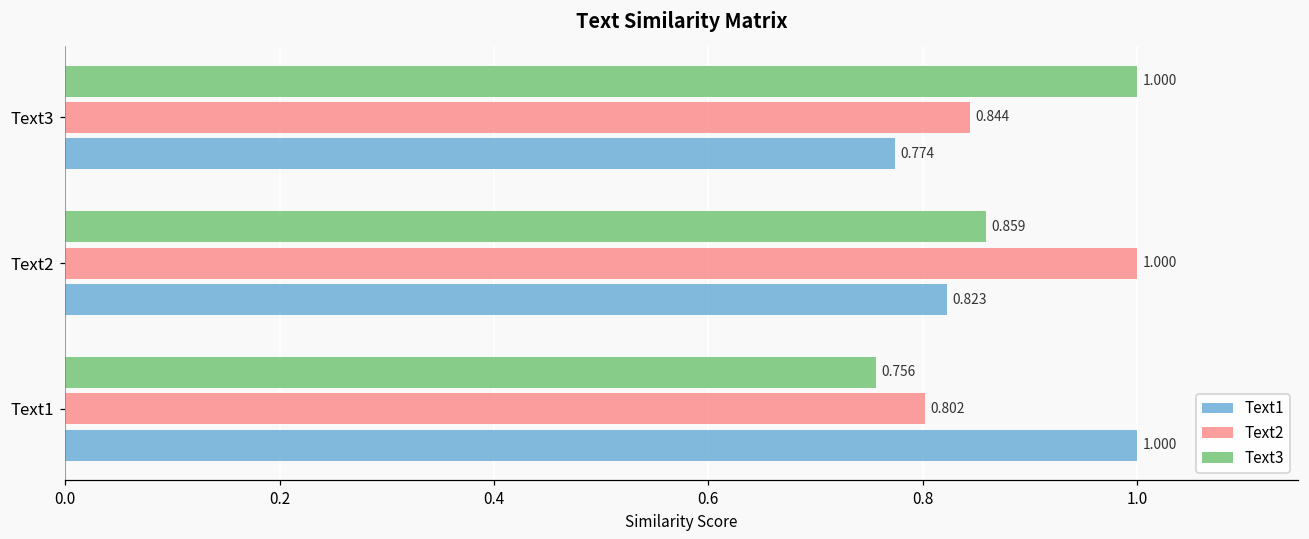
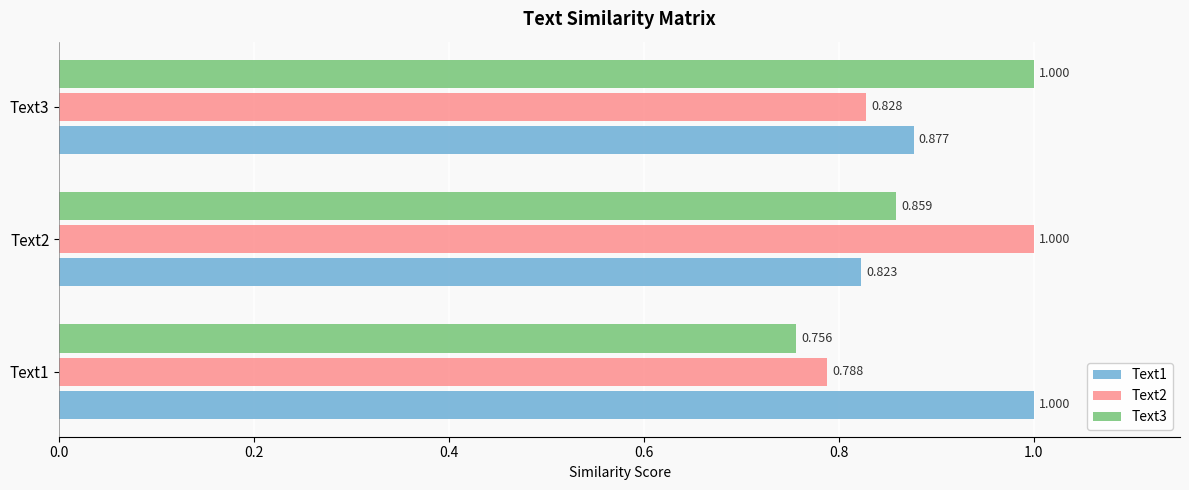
  {
    "Text1": {
-     "Text3": 0.774,
+     "Text3": 0.877,
      "Text2": 0.823,
      "Text1": 1.000
    },
    "Text2": {
-     "Text3": 0.844,
+     "Text3": 0.828,
      "Text2": 1.000,
-     "Text1": 0.802
+     "Text1": 0.788
    },
    "Text3": {
      "Text3": 1.000,
      "Text2": 0.859,
      "Text1": 0.756
    }
  }
